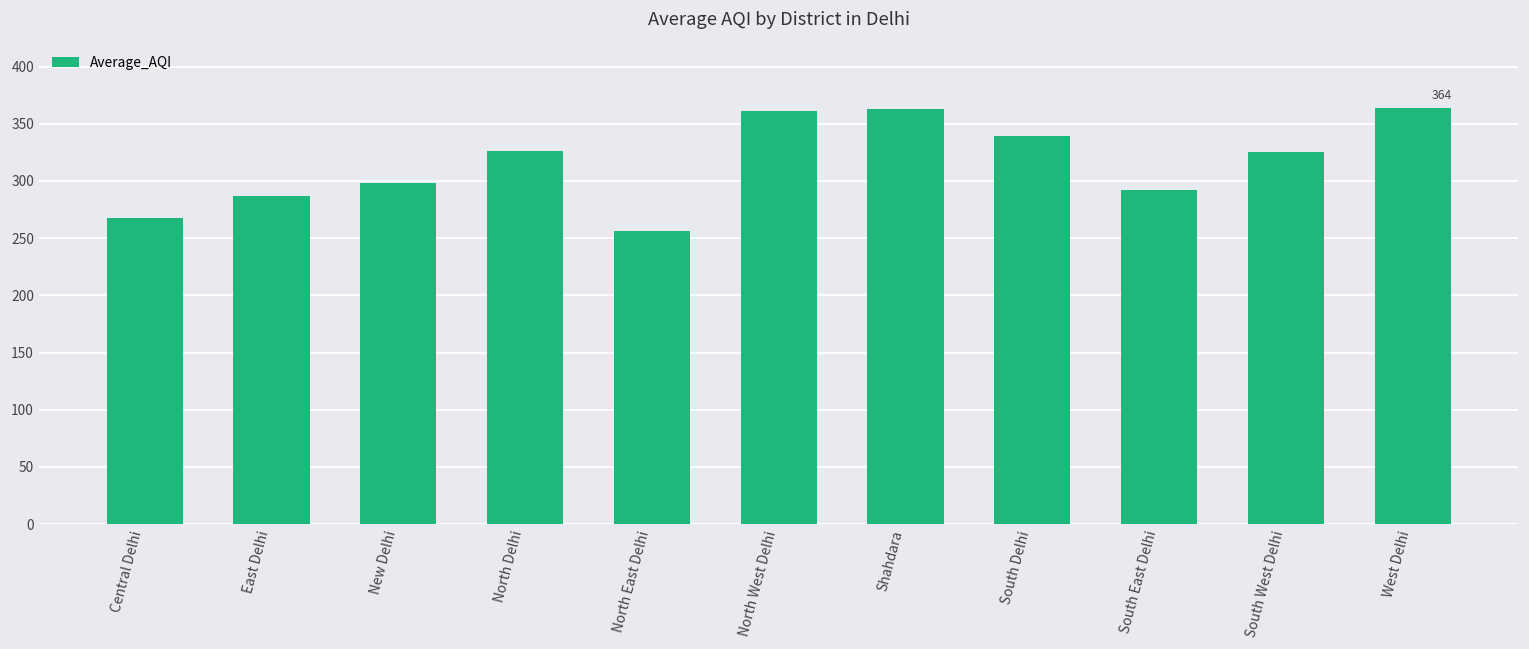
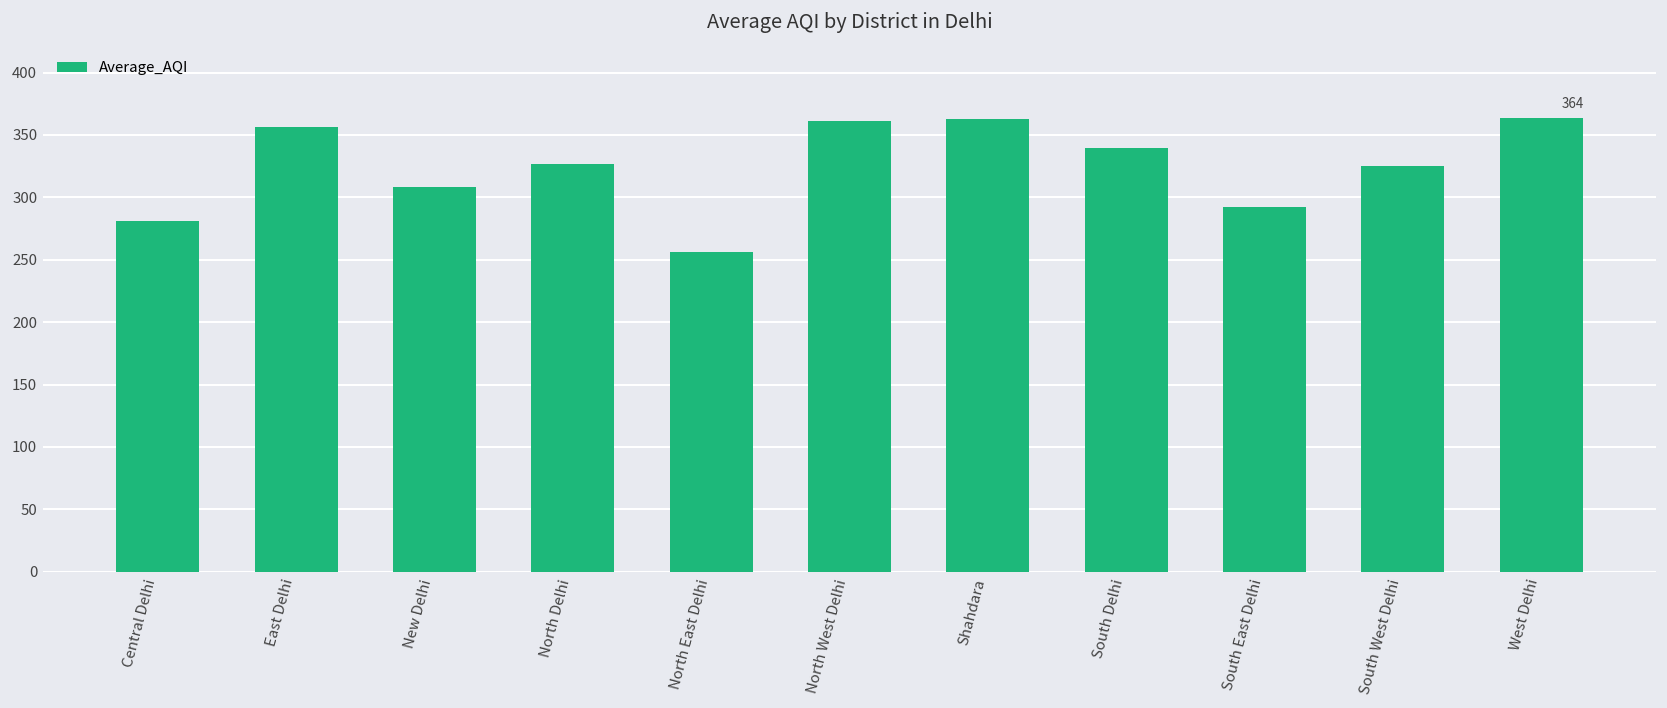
  {
-   "Central Delhi": 268,
-   "East Delhi": 287,
-   "New Delhi": 299,
+   "Central Delhi": 281,
+   "East Delhi": 357,
+   "New Delhi": 309,
    "North Delhi": 326,
    "North East Delhi": 256,
    "North West Delhi": 361,
    "Shahdara": 363,
    "South Delhi": 339,
    "South East Delhi": 292,
    "South West Delhi": 325
  }
